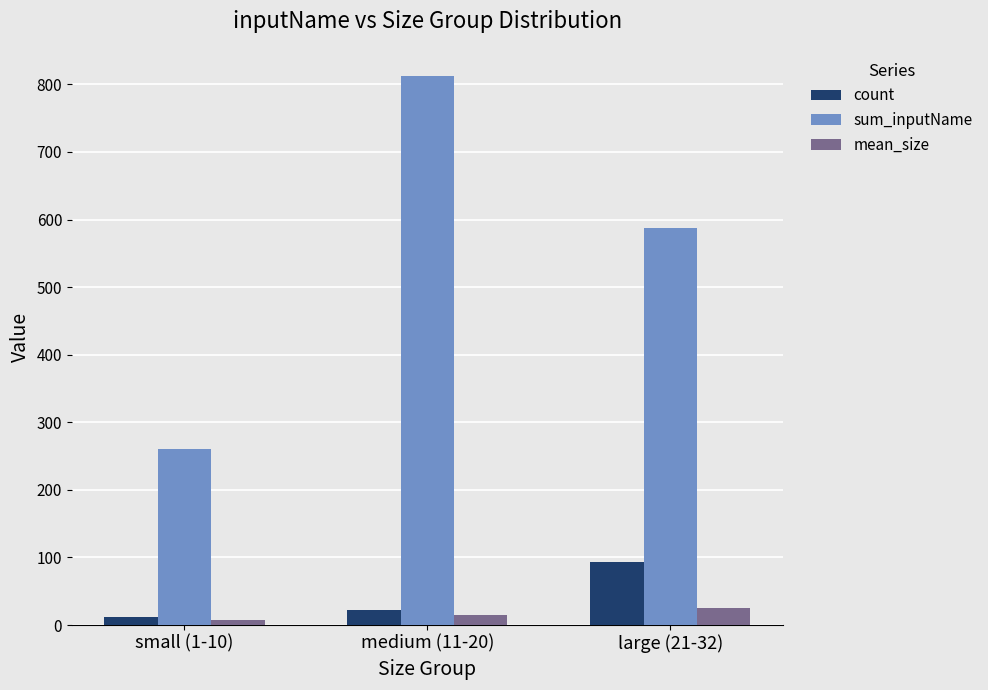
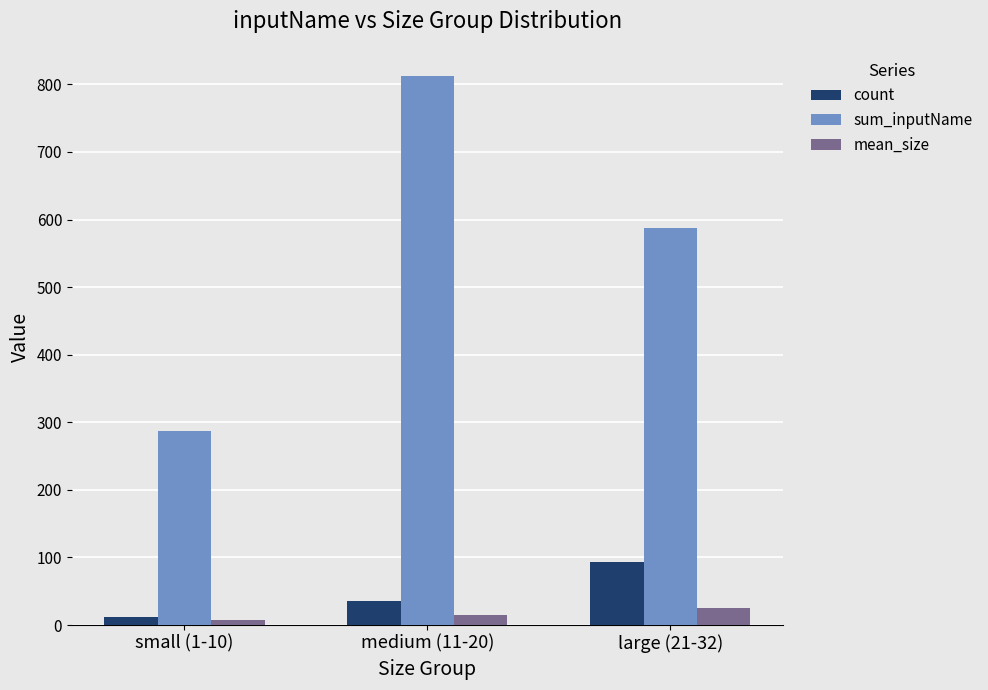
  {
    "count": {
      "small (1-10)": 10,
-     "medium (11-20)": 20,
+     "medium (11-20)": 40,
      "large (21-32)": 90
    },
    "sum_inputName": {
-     "small (1-10)": 260,
+     "small (1-10)": 290,
      "medium (11-20)": 810,
      "large (21-32)": 590
    },
    "mean_size": {
      "small (1-10)": 10,
      "medium (11-20)": 20,
      "large (21-32)": 30
    }
  }
